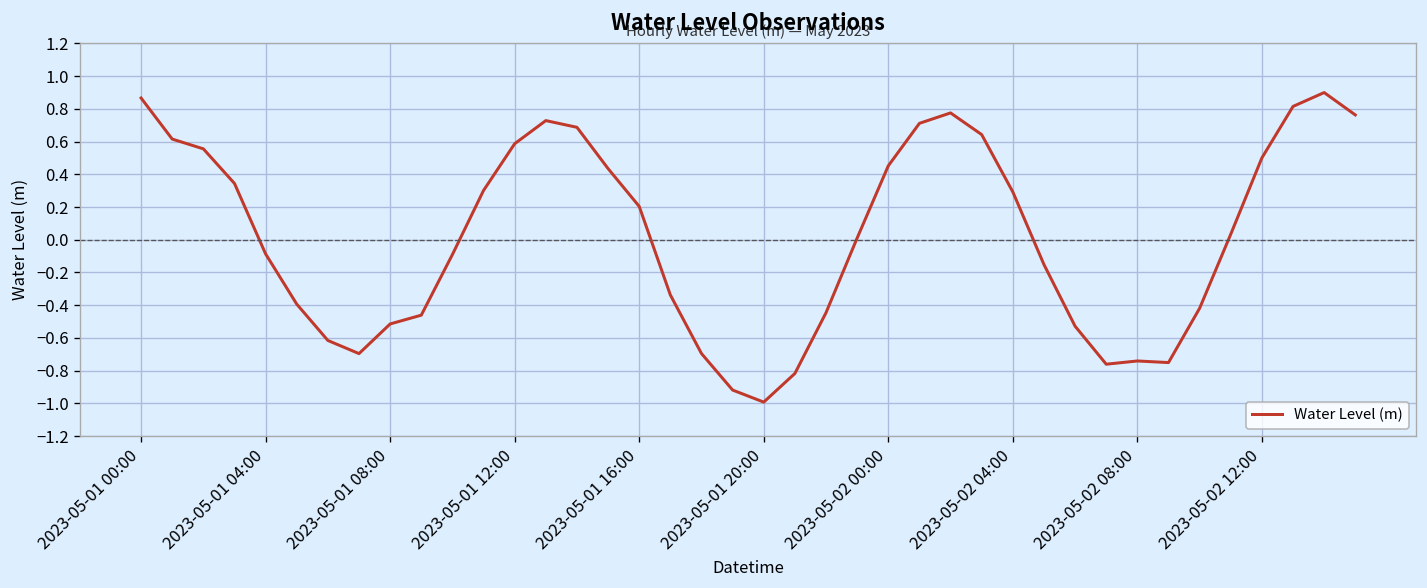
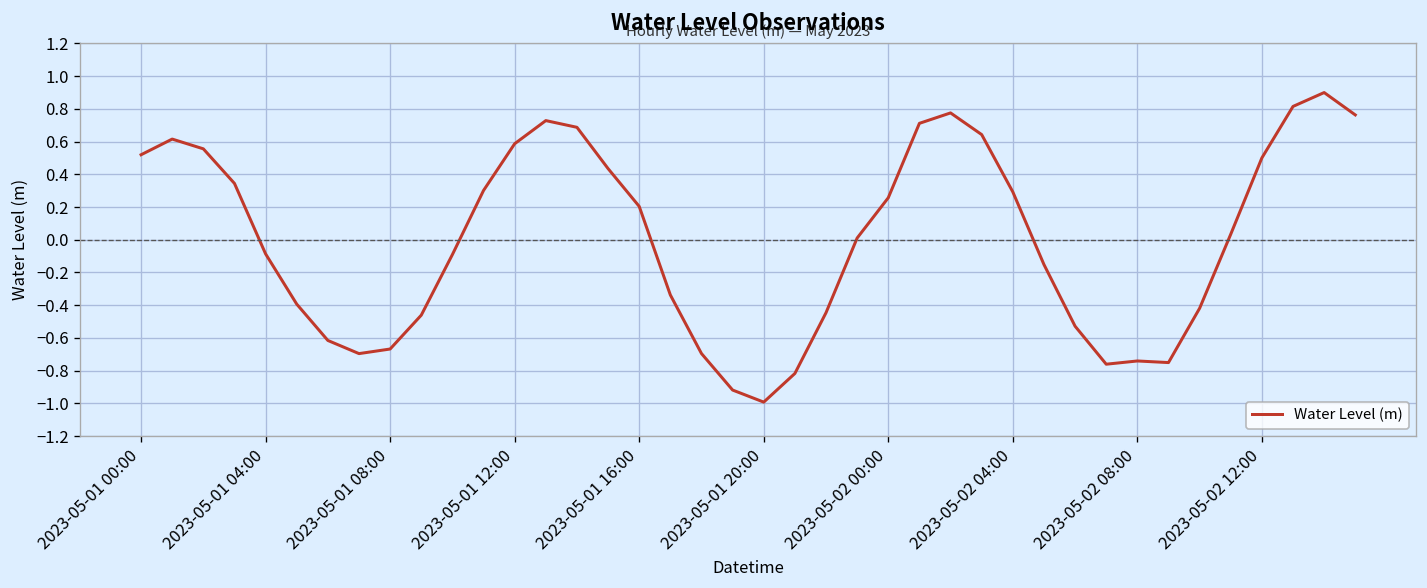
  {
-   "2023-05-01 00:00": 0.87,
+   "2023-05-01 00:00": 0.52,
    "2023-05-01 04:00": -0.09,
-   "2023-05-01 08:00": -0.51,
+   "2023-05-01 08:00": -0.67,
    "2023-05-01 12:00": 0.59,
    "2023-05-01 16:00": 0.20,
    "2023-05-01 20:00": -0.99,
-   "2023-05-02 00:00": 0.45,
+   "2023-05-02 00:00": 0.26,
    "2023-05-02 04:00": 0.29,
    "2023-05-02 08:00": -0.74,
    "2023-05-02 12:00": 0.50
  }
